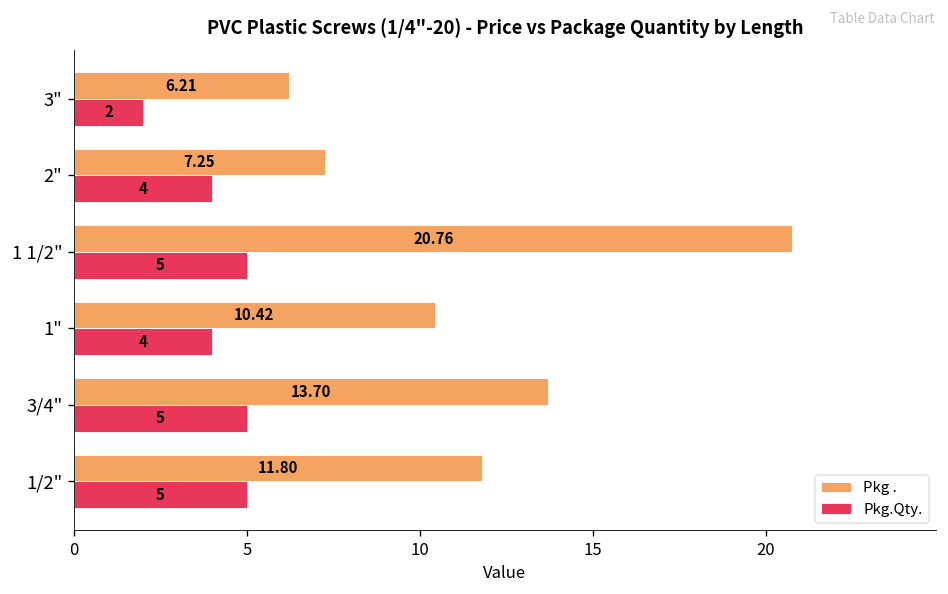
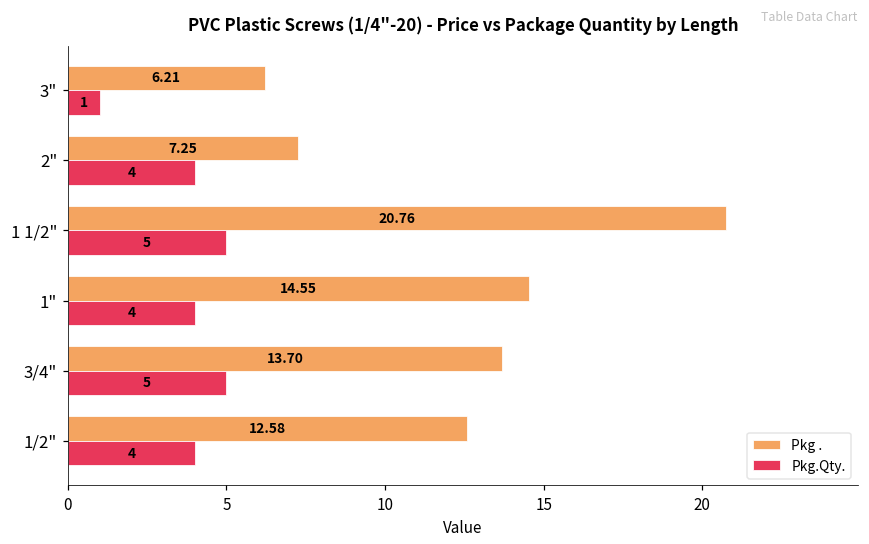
  {
    "Pkg .": {
      "3\"": 6.21,
      "2\"": 7.25,
      "1 1/2\"": 20.76,
-     "1\"": 10.42,
+     "1\"": 14.55,
      "3/4\"": 13.70,
-     "1/2\"": 11.80
+     "1/2\"": 12.58
    },
    "Pkg.Qty.": {
-     "3\"": 2,
+     "3\"": 1,
      "2\"": 4,
      "1 1/2\"": 5,
      "1\"": 4,
      "3/4\"": 5,
-     "1/2\"": 5
+     "1/2\"": 4
    }
  }
